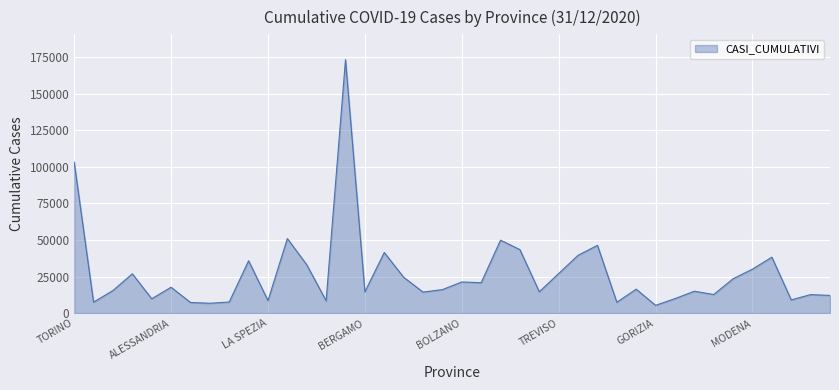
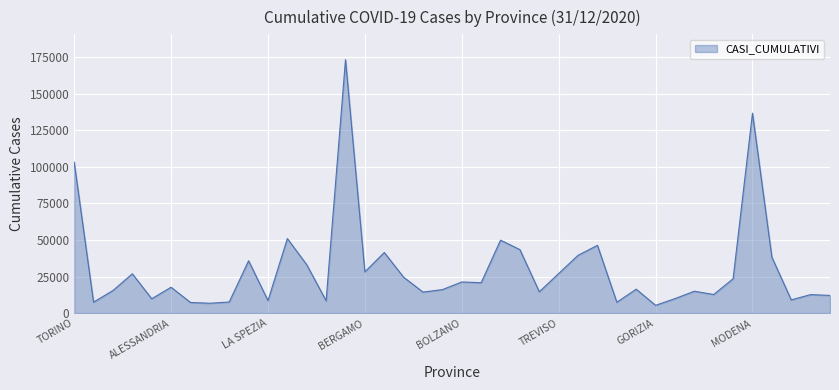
  {
    "TORINO": 103000,
    "ALESSANDRIA": 18000,
    "LA SPEZIA": 9000,
-   "BERGAMO": 15000,
+   "BERGAMO": 28000,
    "BOLZANO": 21000,
    "TREVISO": 27000,
    "GORIZIA": 5000,
-   "MODENA": 30000
+   "MODENA": 137000
  }
